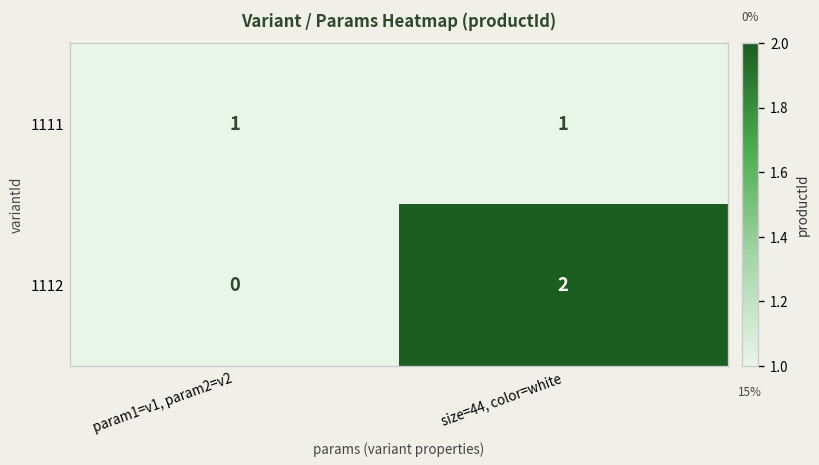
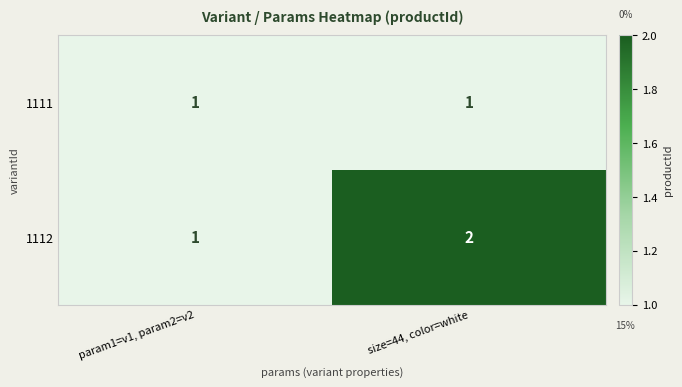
  {
    "1111": {
      "param1=v1, param2=v2": 1,
      "size=44, color=white": 1
    },
    "1112": {
-     "param1=v1, param2=v2": 0,
+     "param1=v1, param2=v2": 1,
      "size=44, color=white": 2
    }
  }
